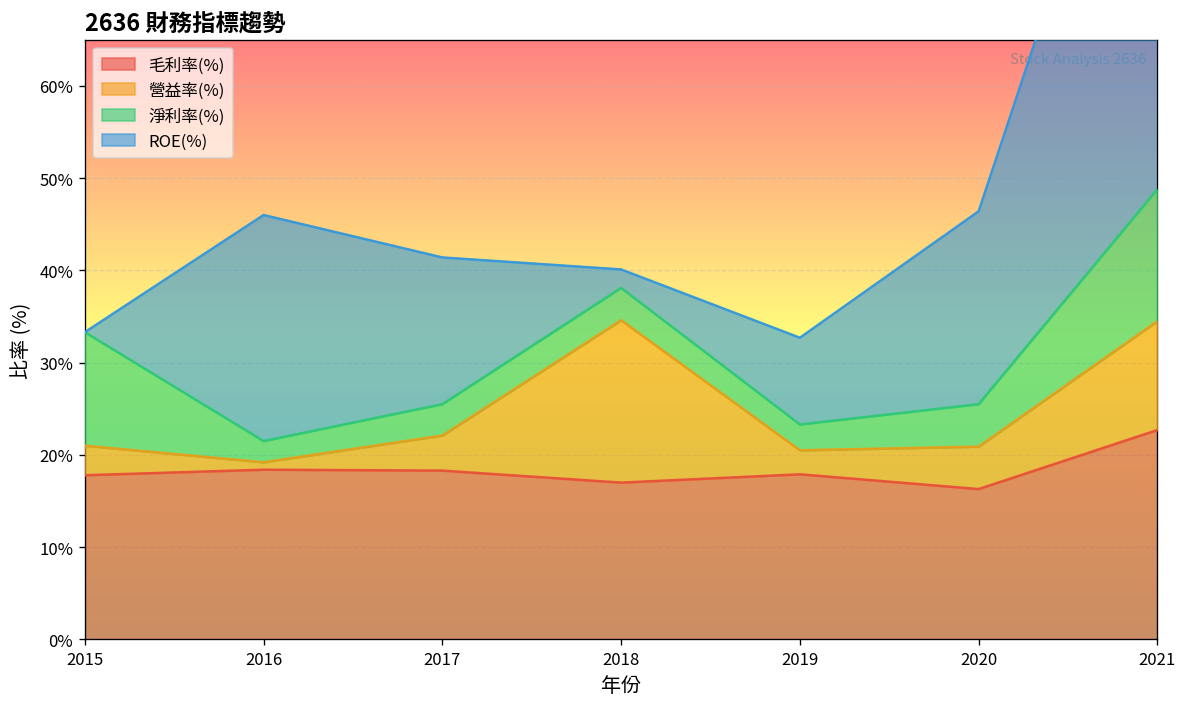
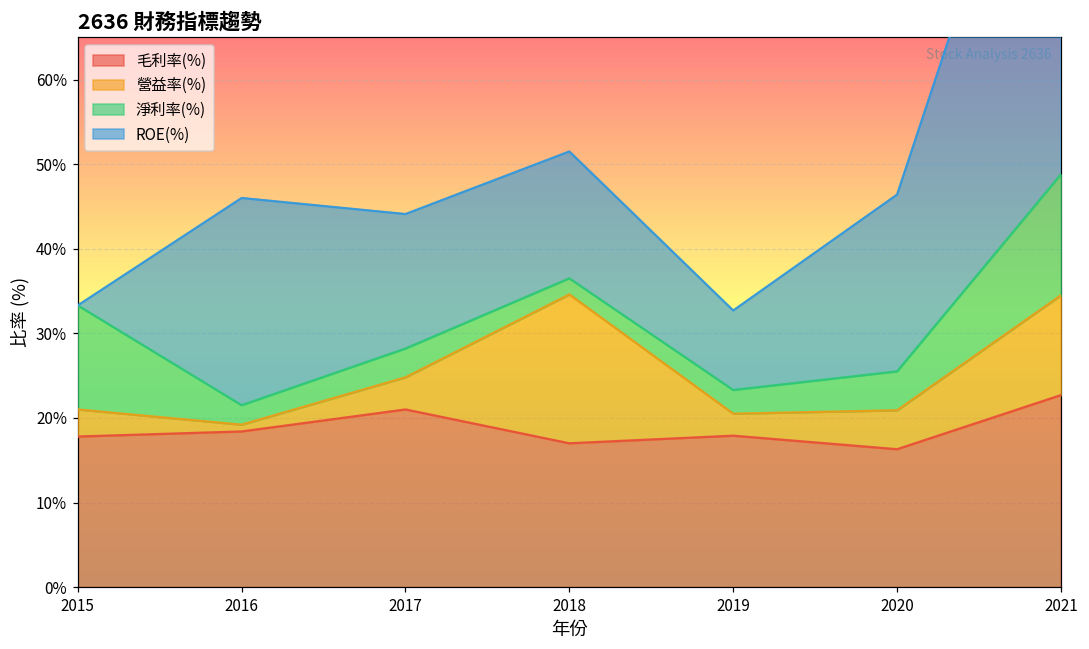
  {
    "毛利率(%)": {
      "2015": "18%",
      "2016": "18%",
-     "2017": "18%",
+     "2017": "21%",
      "2018": "17%",
      "2019": "18%",
      "2020": "16%",
      "2021": "23%"
    },
    "營益率(%)": {
      "2015": "3%",
      "2016": "1%",
      "2017": "4%",
      "2018": "18%",
      "2019": "3%",
      "2020": "5%",
      "2021": "12%"
    },
    "淨利率(%)": {
      "2016": "2%",
      "2017": "3%",
-     "2018": "4%",
+     "2018": "2%",
      "2019": "3%",
      "2020": "5%",
      "2021": "14%"
    },
    "ROE(%)": {
      "2016": "25%",
      "2017": "16%",
-     "2018": "2%",
+     "2018": "15%",
      "2019": "9%",
      "2020": "21%"
    }
  }
